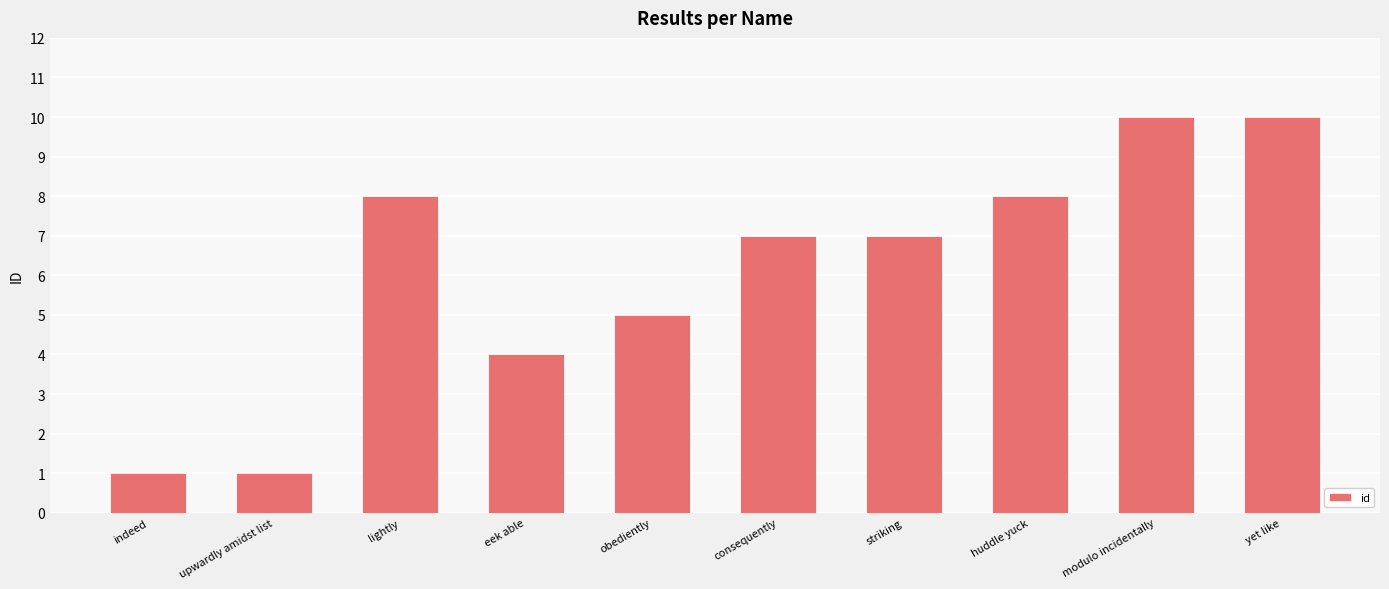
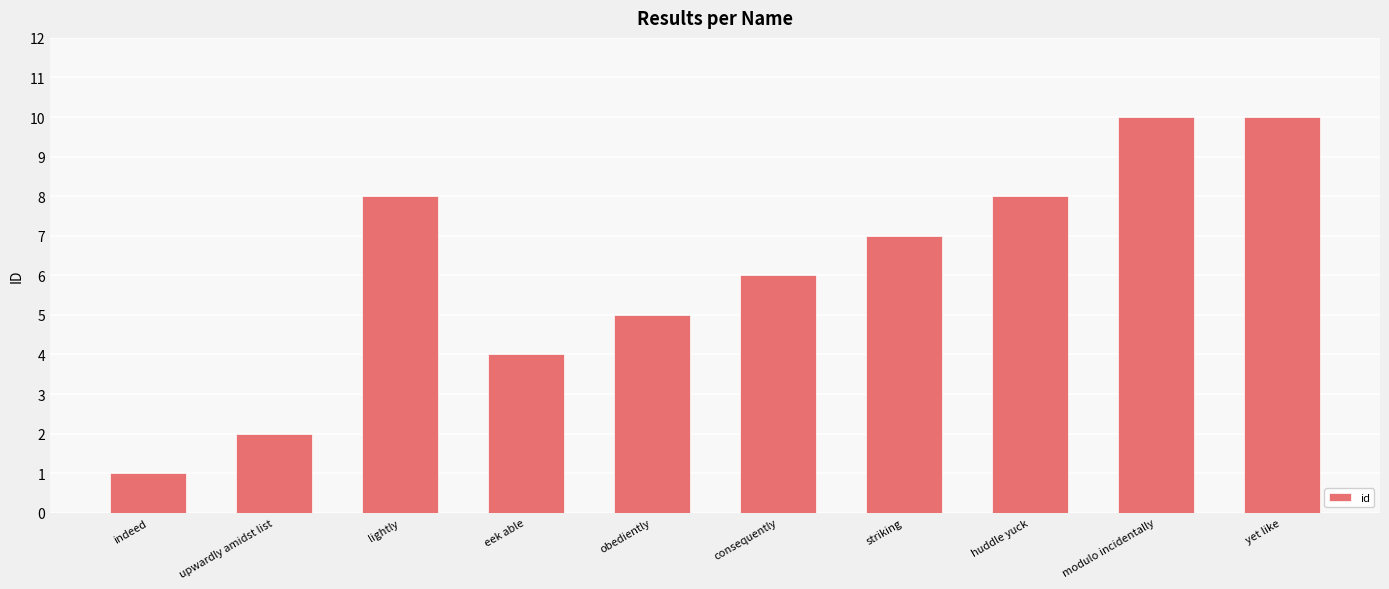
  {
    "indeed": 1,
-   "upwardly amidst list": 1,
+   "upwardly amidst list": 2,
    "lightly": 8,
    "eek able": 4,
    "obediently": 5,
-   "consequently": 7,
+   "consequently": 6,
    "striking": 7,
    "huddle yuck": 8,
    "modulo incidentally": 10,
    "yet like": 10
  }
